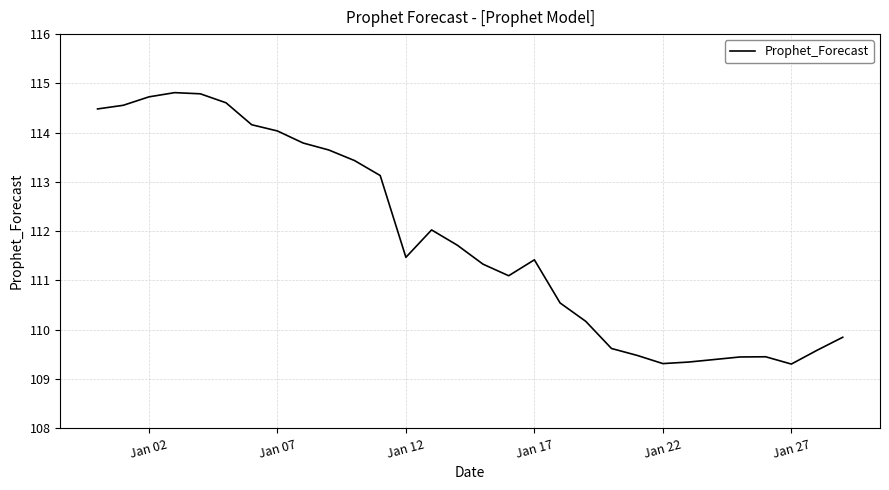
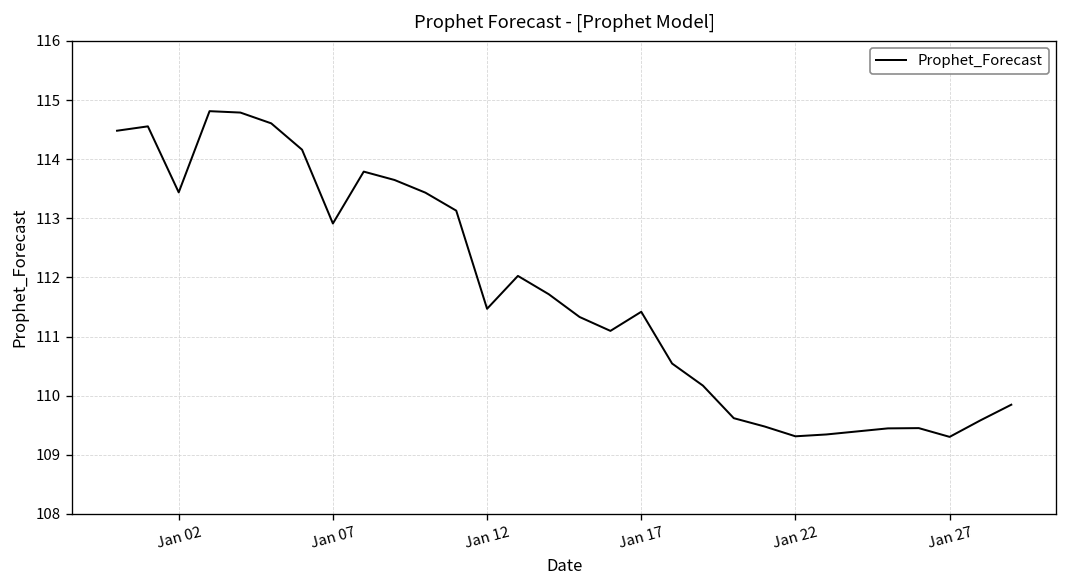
  {
-   "Jan 02": 114.7,
-   "Jan 07": 114.0,
+   "Jan 02": 113.4,
+   "Jan 07": 112.9,
    "Jan 12": 111.5,
    "Jan 17": 111.4,
    "Jan 22": 109.3,
    "Jan 27": 109.3
  }
